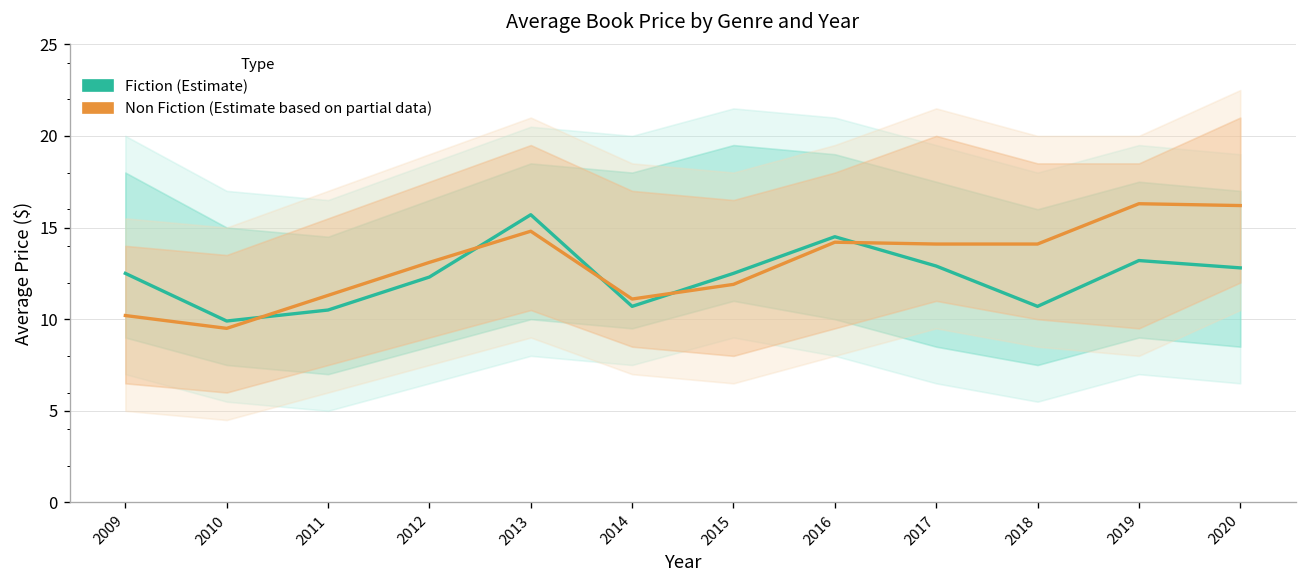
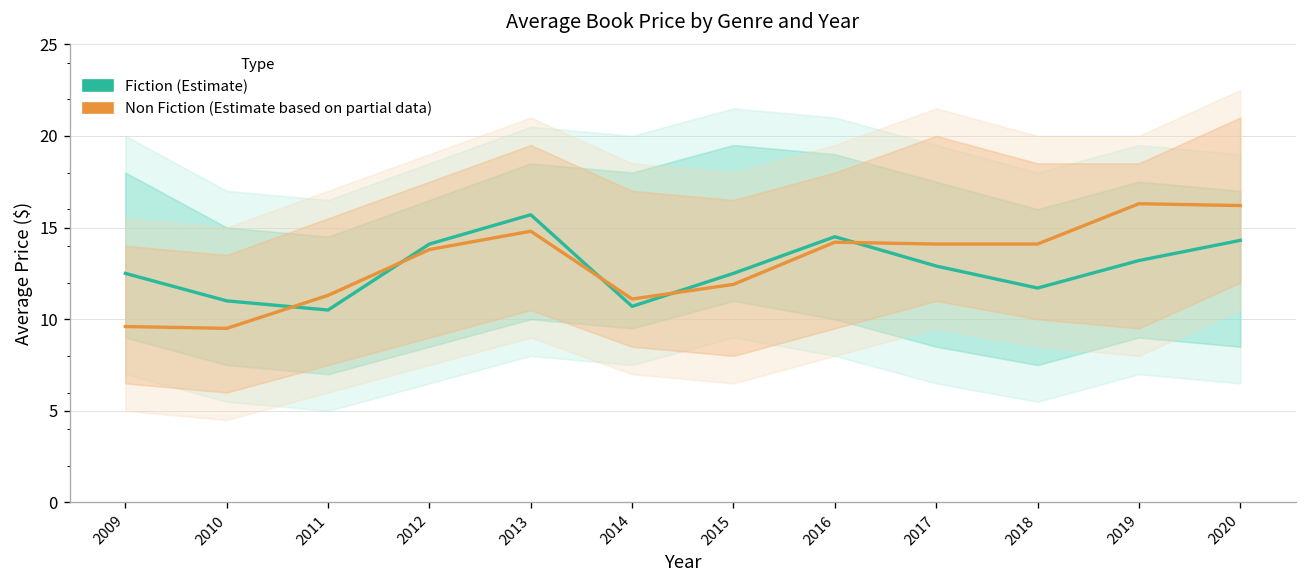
  {
    "Fiction (Estimate)": {
      "2009": 12.5,
-     "2010": 9.9,
+     "2010": 11.0,
      "2011": 10.5,
-     "2012": 12.3,
+     "2012": 14.1,
      "2013": 15.7,
      "2014": 10.7,
      "2015": 12.5,
      "2016": 14.5,
      "2017": 12.9,
-     "2018": 10.7,
+     "2018": 11.7,
      "2019": 13.2,
-     "2020": 12.8
+     "2020": 14.3
    },
    "Non Fiction (Estimate based on partial data)": {
-     "2009": 10.2,
+     "2009": 9.6,
      "2010": 9.5,
      "2011": 11.3,
-     "2012": 13.1,
+     "2012": 13.8,
      "2013": 14.8,
      "2014": 11.1,
      "2015": 11.9,
      "2016": 14.2,
      "2017": 14.1,
      "2018": 14.1,
      "2019": 16.3,
      "2020": 16.2
    }
  }
